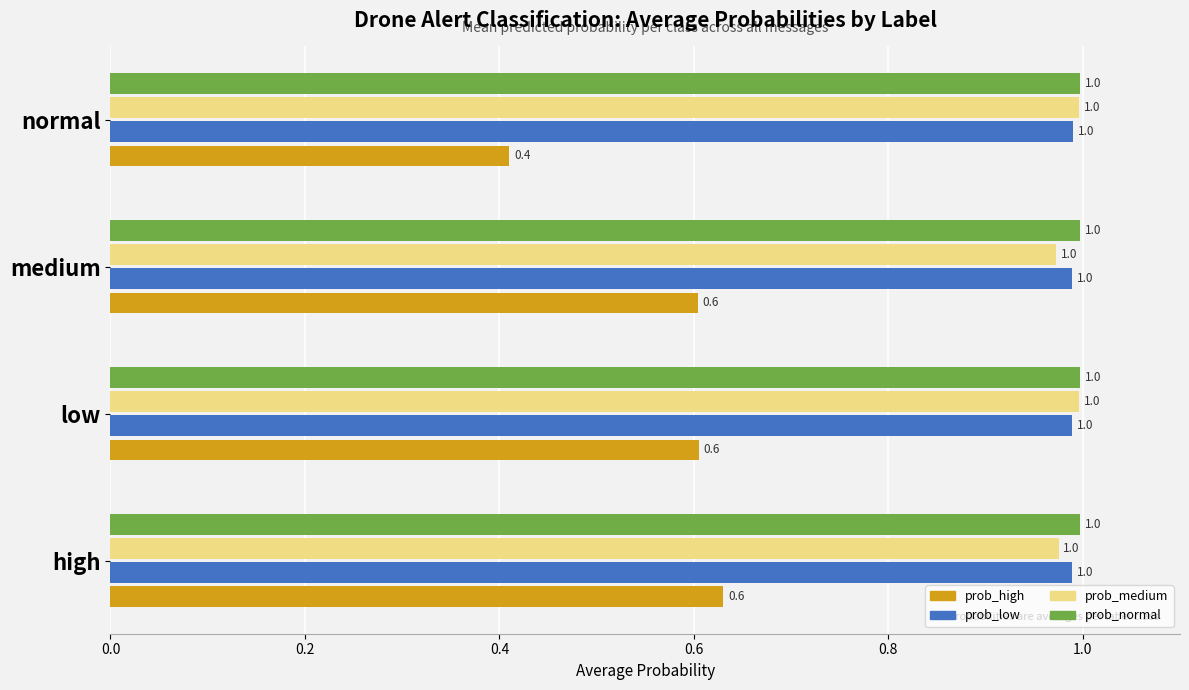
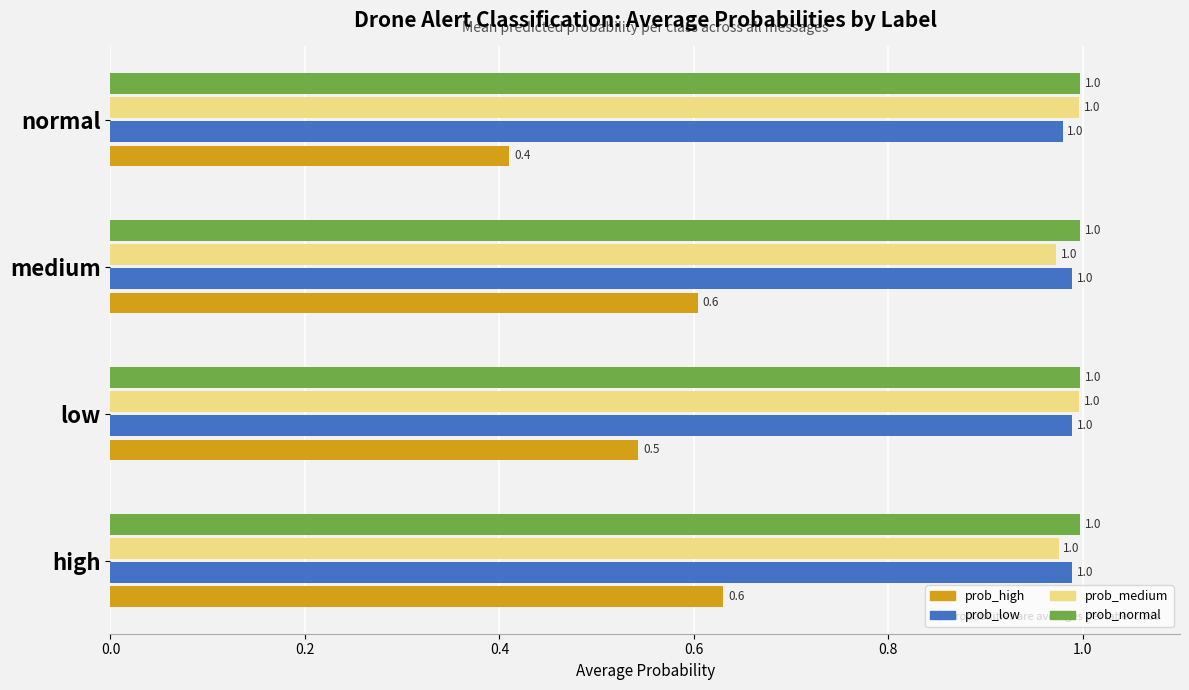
  {
    "prob_high": {
      "normal": 0.4,
      "medium": 0.6,
-     "low": 0.6,
+     "low": 0.5,
      "high": 0.6
    },
    "prob_low": {
-     "normal": 0.99
+     "normal": 0.98
    },
    "prob_medium": {
      "normal": 1.0,
      "medium": 1.0,
      "low": 1.0,
      "high": 1.0
    },
    "prob_normal": {
      "normal": 1.0,
      "medium": 1.0,
      "low": 1.0,
      "high": 1.0
    }
  }
